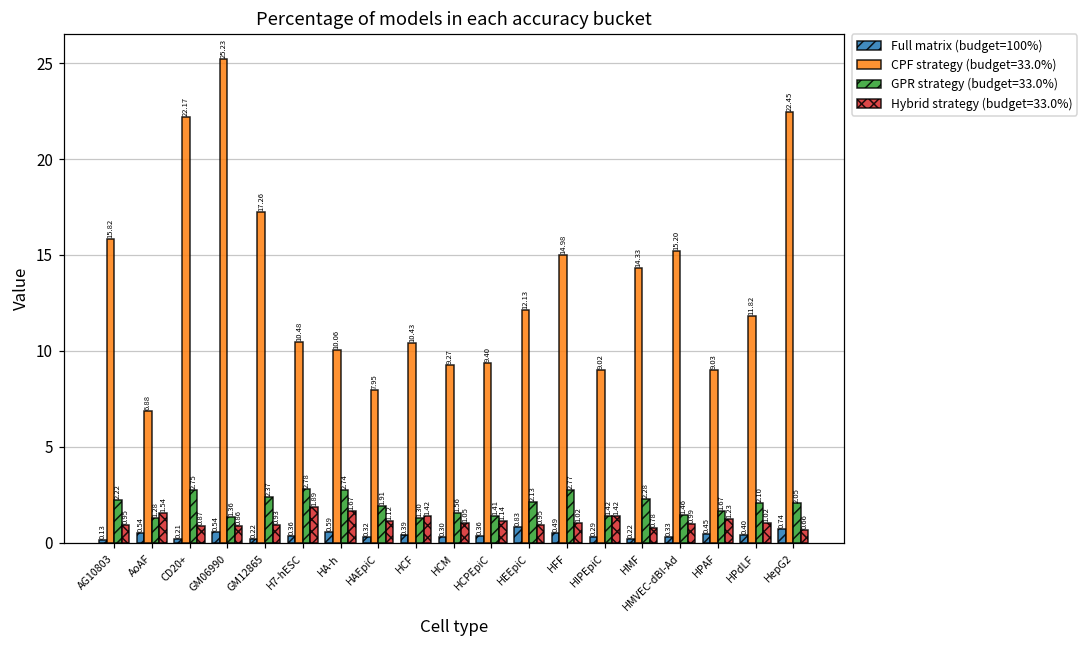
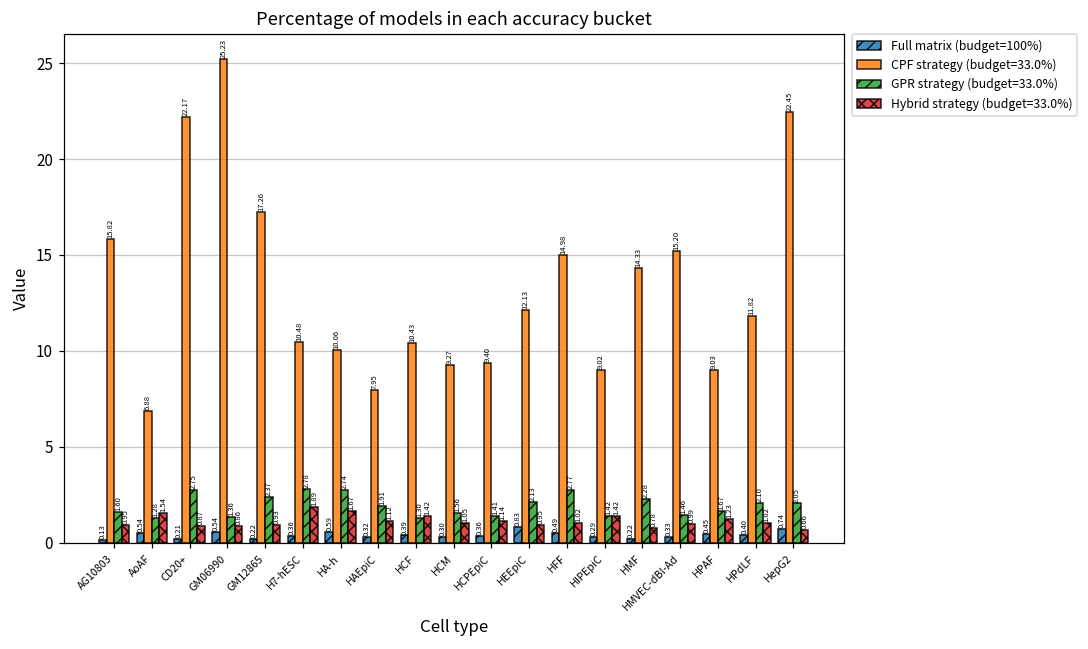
  {
    "Full matrix (budget=100%)": {
      "AG10803": 0.13,
      "AoAF": 0.54,
      "CD20+": 0.21,
      "GM06990": 0.54,
      "GM12865": 0.22,
      "H7-hESC": 0.36,
      "HA-h": 0.59,
      "HAEpiC": 0.32,
      "HCF": 0.39,
      "HCM": 0.30,
      "HCPEpiC": 0.36,
      "HEEpiC": 0.83,
      "HFF": 0.49,
      "HIPEpiC": 0.29,
      "HMF": 0.22,
      "HMVEC-dBl-Ad": 0.33,
      "HPAF": 0.45,
      "HPdLF": 0.40,
      "HepG2": 0.74
    },
    "CPF strategy (budget=33.0%)": {
      "AG10803": 15.82,
      "AoAF": 6.88,
      "CD20+": 22.17,
      "GM06990": 25.23,
      "GM12865": 17.26,
      "H7-hESC": 10.48,
      "HA-h": 10.06,
      "HAEpiC": 7.95,
      "HCF": 10.43,
      "HCM": 9.27,
      "HCPEpiC": 9.40,
      "HEEpiC": 12.13,
      "HFF": 14.98,
      "HIPEpiC": 9.02,
      "HMF": 14.33,
      "HMVEC-dBl-Ad": 15.20,
      "HPAF": 9.03,
      "HPdLF": 11.82,
      "HepG2": 22.45
    },
    "GPR strategy (budget=33.0%)": {
-     "AG10803": 2.22,
+     "AG10803": 1.60,
      "AoAF": 1.28,
      "CD20+": 2.75,
      "GM06990": 1.36,
      "GM12865": 2.37,
      "H7-hESC": 2.78,
      "HA-h": 2.74,
      "HAEpiC": 1.91,
      "HCF": 1.30,
      "HCM": 1.56,
      "HCPEpiC": 1.41,
      "HEEpiC": 2.13,
      "HFF": 2.77,
      "HMF": 2.28,
      "HMVEC-dBl-Ad": 1.46,
      "HPAF": 1.67,
      "HPdLF": 2.10,
      "HepG2": 2.05
    },
    "Hybrid strategy (budget=33.0%)": {
      "AG10803": 0.95,
      "AoAF": 1.54,
      "CD20+": 0.87,
      "GM06990": 0.86,
      "GM12865": 0.93,
      "H7-hESC": 1.89,
      "HA-h": 1.67,
      "HAEpiC": 1.12,
      "HCF": 1.42,
      "HCM": 1.05,
      "HCPEpiC": 1.14,
      "HEEpiC": 0.95,
      "HFF": 1.02,
      "HMF": 0.78,
      "HMVEC-dBl-Ad": 0.99,
      "HPAF": 1.23,
      "HPdLF": 1.02,
      "HepG2": 0.66
    }
  }
